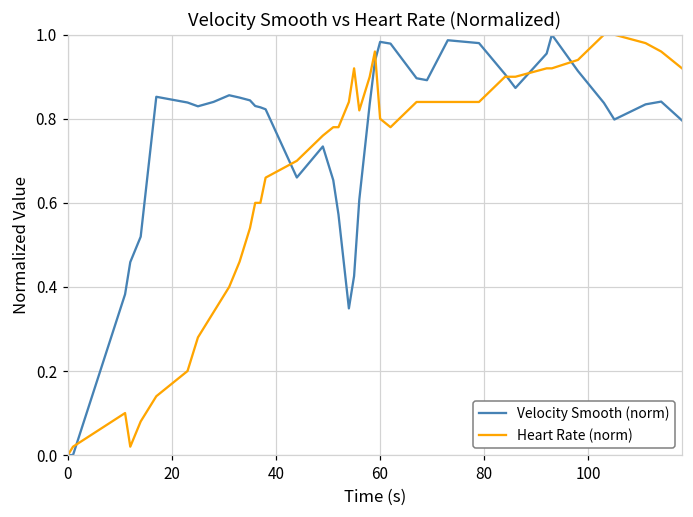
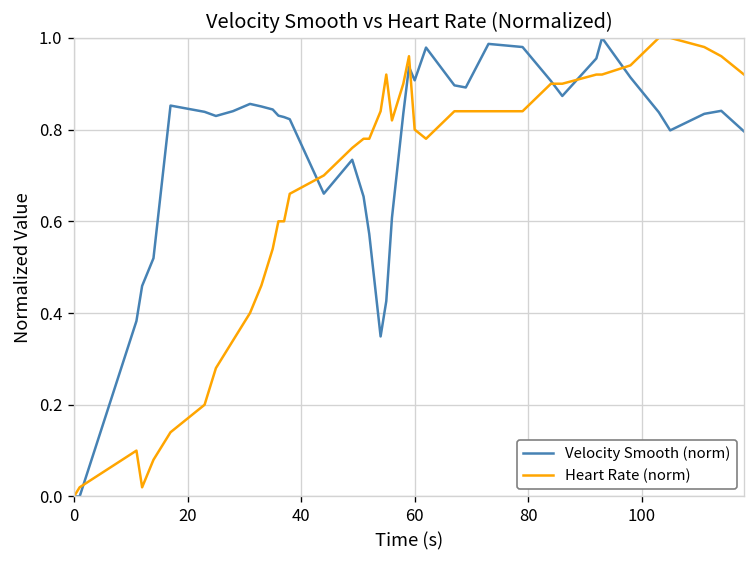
  {
    "Velocity Smooth (norm)": {
-     "60": 0.98
+     "60": 0.91
    },
    "Heart Rate (norm)": {
      "60": 0.80
    }
  }
